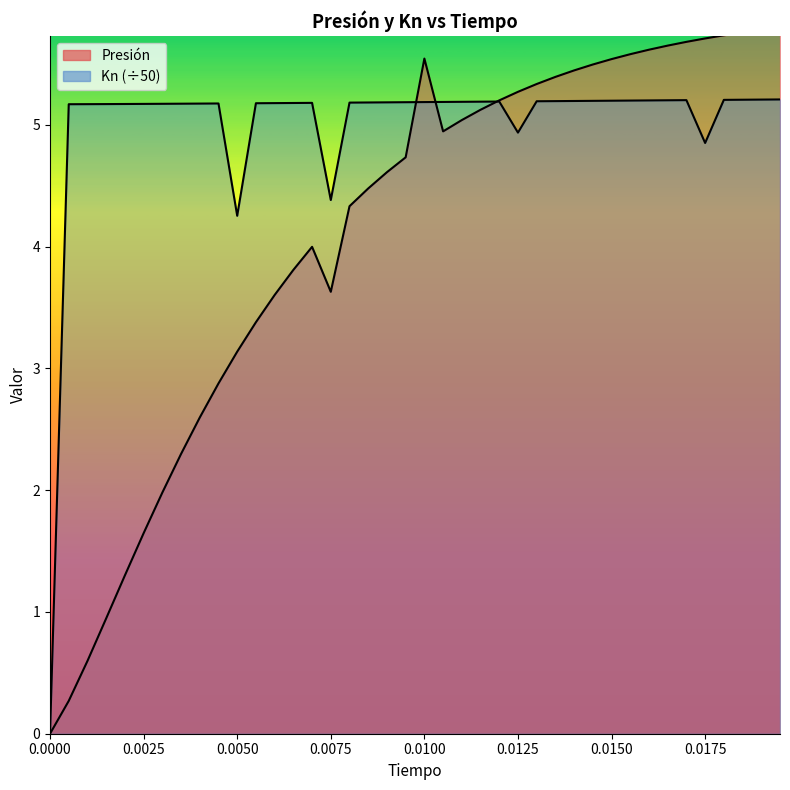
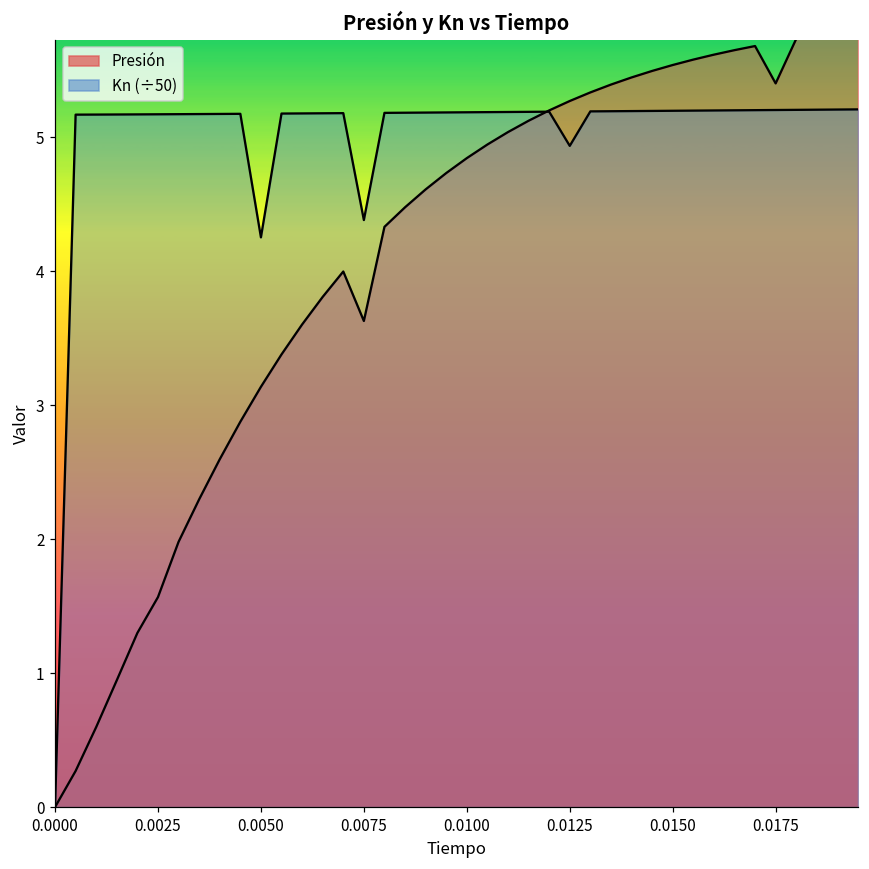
  {
    "Presión": {
-     "0.0025": 1.65,
+     "0.0025": 1.57,
      "0.0050": 3.14,
      "0.0075": 3.63,
-     "0.0100": 5.54,
+     "0.0100": 4.84,
      "0.0125": 5.27,
      "0.0150": 5.54,
-     "0.0175": 5.71
+     "0.0175": 5.40
    },
    "Kn (÷50)": {
      "0.0025": 5.17,
      "0.0050": 4.25,
      "0.0075": 4.38,
      "0.0100": 5.19,
      "0.0125": 4.94,
      "0.0150": 5.20,
-     "0.0175": 4.85
+     "0.0175": 5.20
    }
  }
